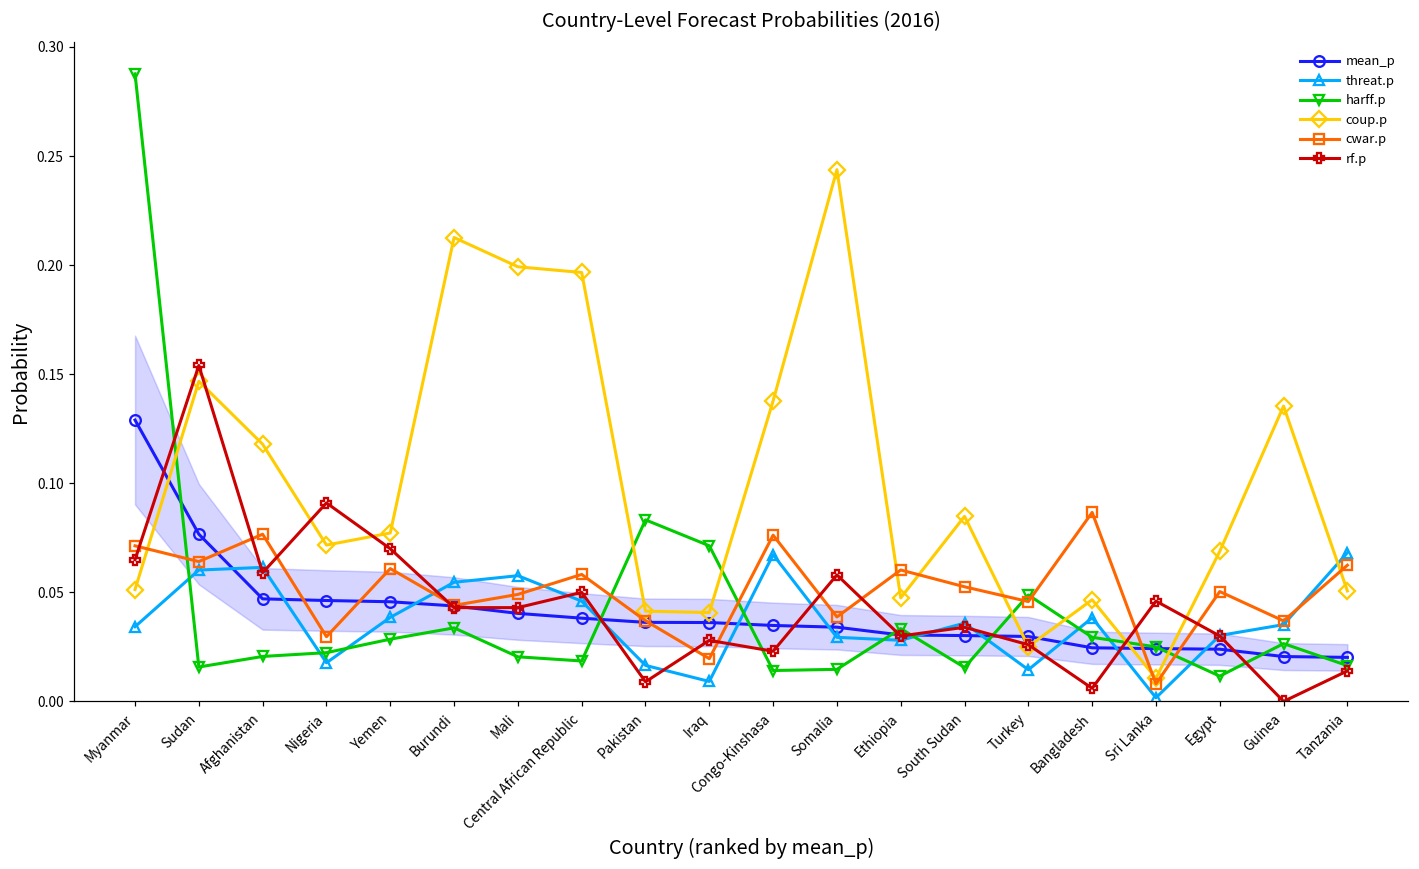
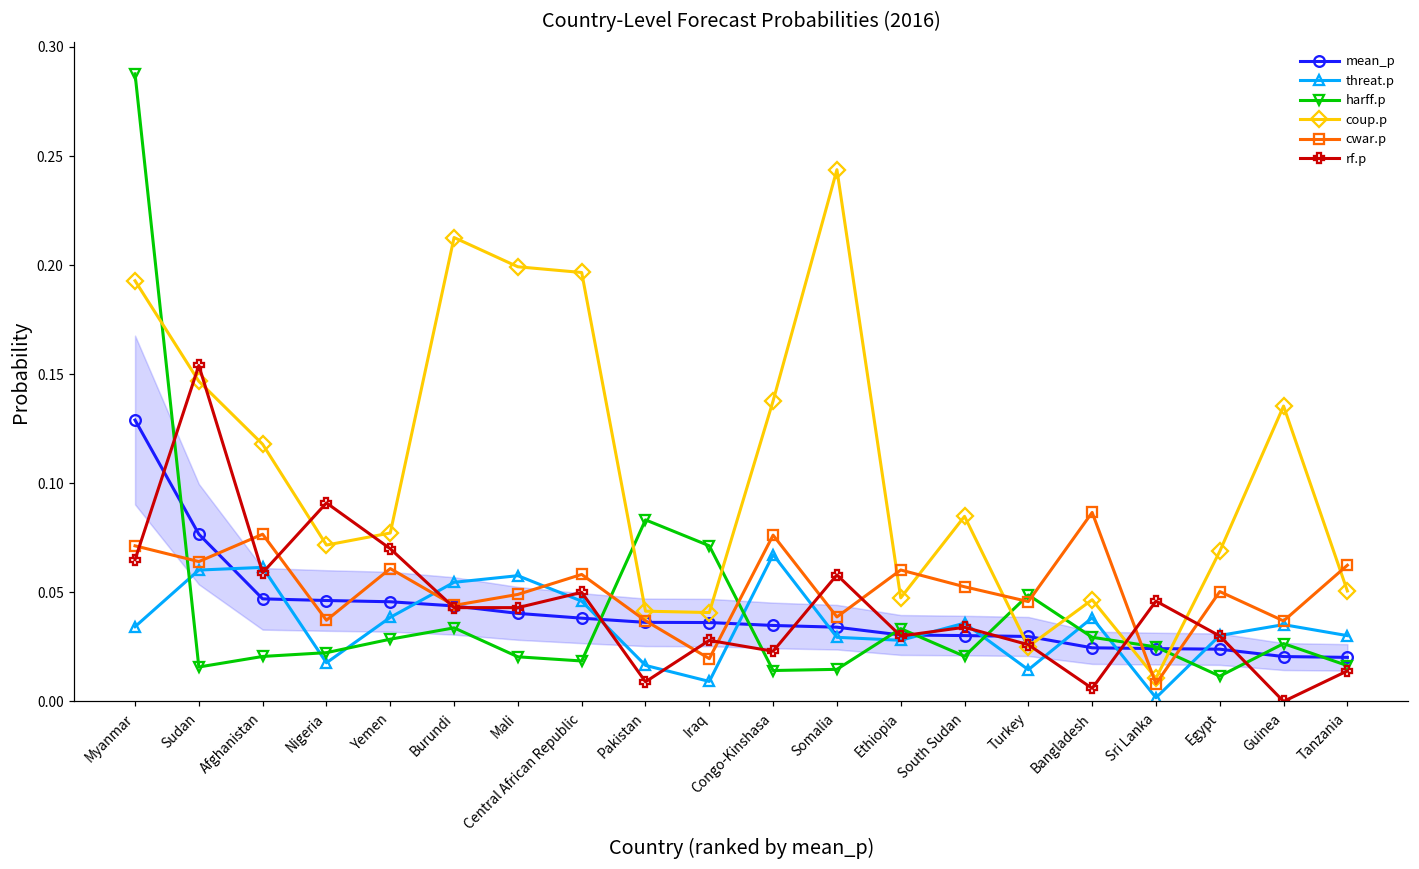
  {
    "threat.p": {
      "Myanmar": 0.034,
      "Sudan": 0.060,
      "Nigeria": 0.018,
      "Yemen": 0.039,
      "Burundi": 0.055,
      "Mali": 0.058,
      "Central African Republic": 0.046,
      "Pakistan": 0.017,
      "Iraq": 0.009,
      "Congo-Kinshasa": 0.067,
      "Somalia": 0.029,
      "Ethiopia": 0.028,
      "South Sudan": 0.036,
      "Turkey": 0.015,
      "Bangladesh": 0.038,
      "Sri Lanka": 0.002,
      "Guinea": 0.035,
-     "Tanzania": 0.068
+     "Tanzania": 0.030
    },
    "harff.p": {
      "Myanmar": 0.288,
      "Sudan": 0.016,
      "Afghanistan": 0.021,
      "Nigeria": 0.022,
      "Yemen": 0.029,
      "Burundi": 0.034,
      "Mali": 0.020,
      "Central African Republic": 0.019,
      "Pakistan": 0.083,
      "Iraq": 0.071,
      "Congo-Kinshasa": 0.014,
      "Somalia": 0.015,
      "Ethiopia": 0.033,
-     "South Sudan": 0.016,
+     "South Sudan": 0.021,
      "Turkey": 0.049,
      "Bangladesh": 0.029,
      "Egypt": 0.012,
      "Tanzania": 0.016
    },
    "coup.p": {
-     "Myanmar": 0.051,
+     "Myanmar": 0.193,
      "Sudan": 0.147,
      "Afghanistan": 0.118,
      "Nigeria": 0.072,
      "Yemen": 0.077,
      "Burundi": 0.213,
      "Mali": 0.199,
      "Central African Republic": 0.197,
      "Pakistan": 0.041,
      "Iraq": 0.041,
      "Congo-Kinshasa": 0.138,
      "Somalia": 0.244,
      "Ethiopia": 0.047,
      "South Sudan": 0.085,
      "Bangladesh": 0.047,
      "Sri Lanka": 0.011,
      "Egypt": 0.069,
      "Guinea": 0.135,
      "Tanzania": 0.051
    },
    "cwar.p": {
      "Myanmar": 0.071,
      "Sudan": 0.064,
      "Afghanistan": 0.077,
-     "Nigeria": 0.030,
+     "Nigeria": 0.037,
      "Yemen": 0.061,
      "Mali": 0.049,
      "Central African Republic": 0.058,
      "Iraq": 0.020,
      "Congo-Kinshasa": 0.076,
      "Somalia": 0.039,
      "Ethiopia": 0.060,
      "South Sudan": 0.053,
      "Turkey": 0.046,
      "Bangladesh": 0.087,
      "Sri Lanka": 0.008,
      "Egypt": 0.050,
      "Guinea": 0.037,
      "Tanzania": 0.062
    },
    "rf.p": {
      "Myanmar": 0.065,
      "Sudan": 0.154,
      "Afghanistan": 0.059,
      "Nigeria": 0.091,
      "Yemen": 0.070,
      "Mali": 0.043,
      "Pakistan": 0.009,
      "Iraq": 0.028,
      "Congo-Kinshasa": 0.023,
      "Somalia": 0.058,
      "South Sudan": 0.034,
      "Bangladesh": 0.006,
      "Sri Lanka": 0.046,
      "Guinea": 0.000,
      "Tanzania": 0.014
    }
  }
